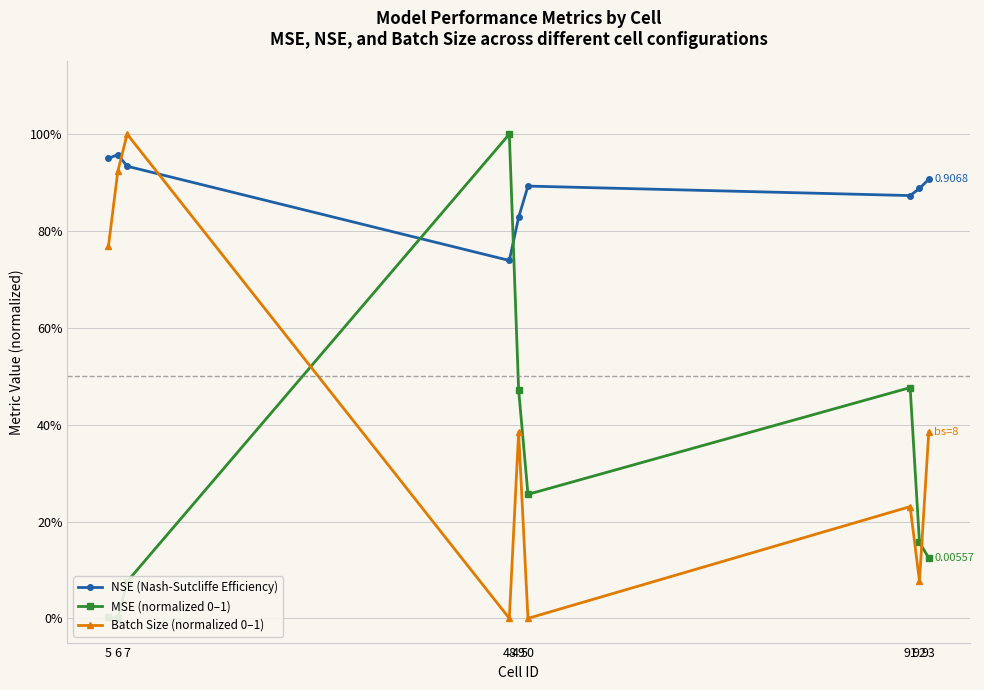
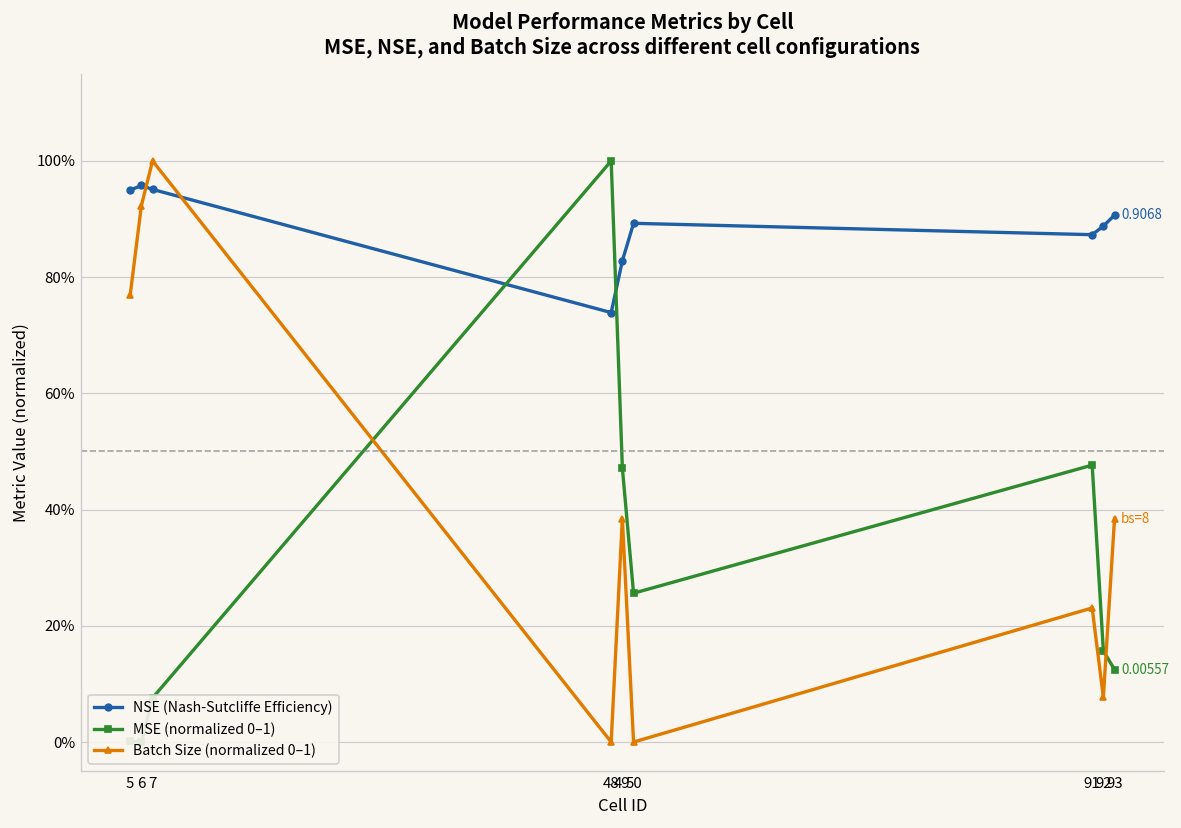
  {
    "NSE (Nash-Sutcliffe Efficiency)": {
      "5": "95%",
      "6": "96%",
-     "7": "93%"
+     "7": "95%"
    },
    "Batch Size (normalized 0–1)": {
      "5": "77%",
      "6": "92%",
      "7": "100%"
    }
  }
